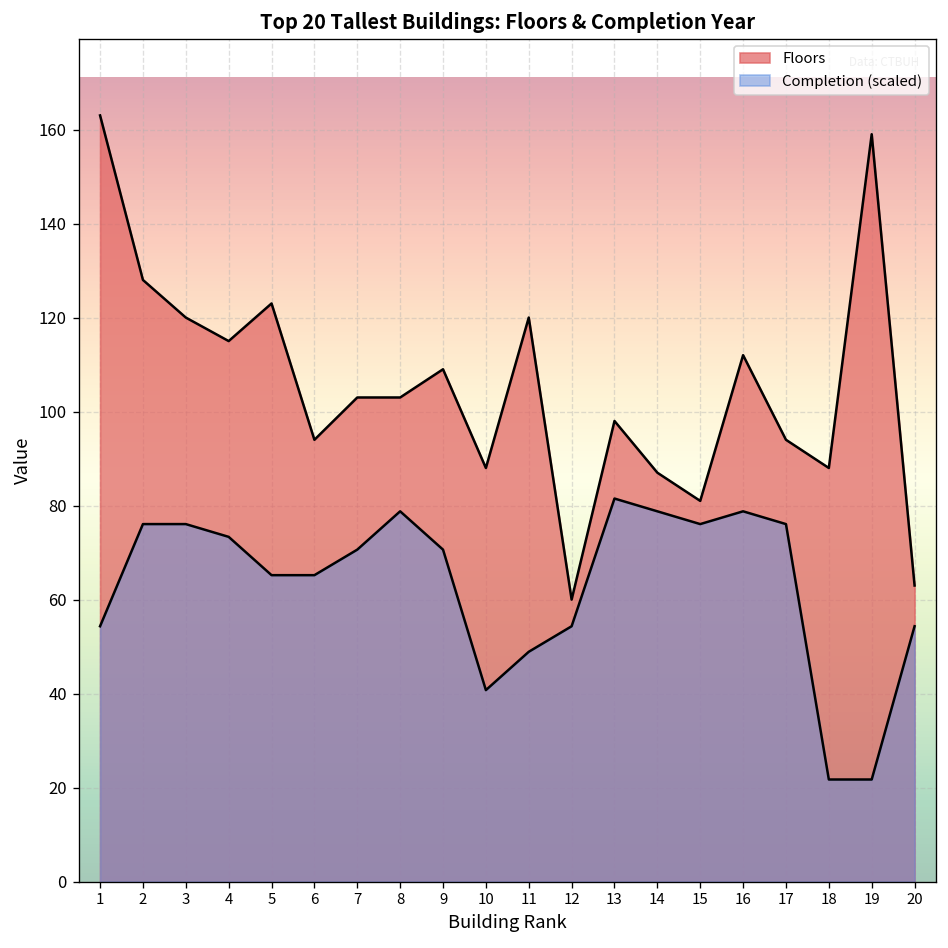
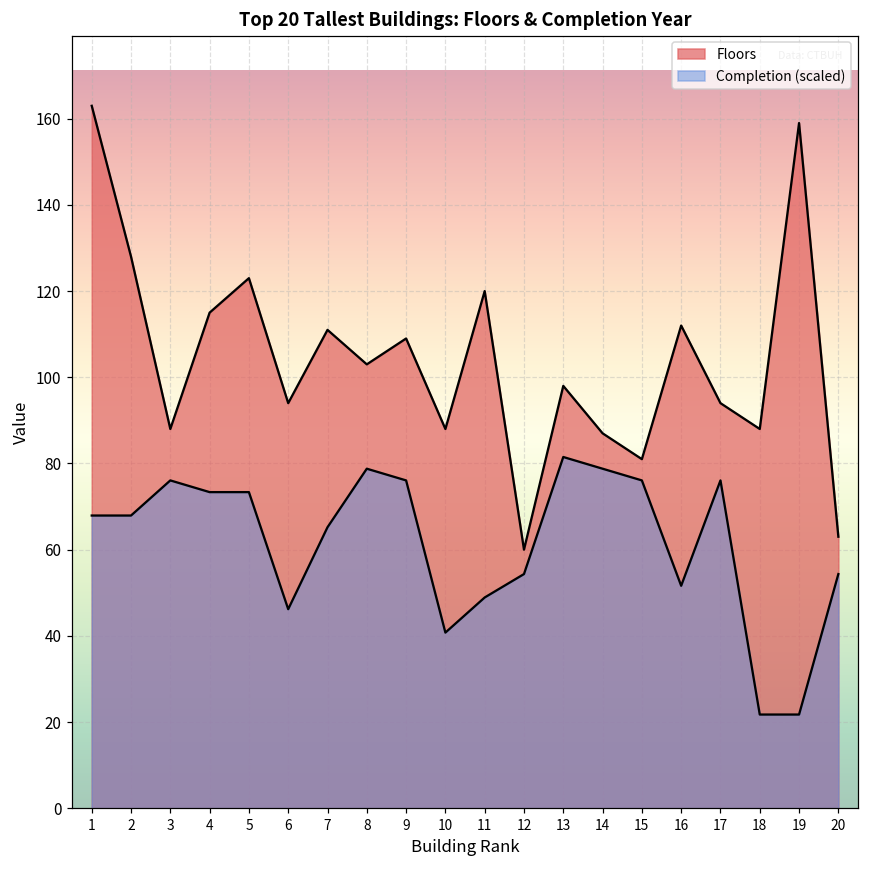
  {
    "Floors": {
      "1": 163,
      "2": 128,
-     "3": 120,
+     "3": 88,
      "4": 115,
      "5": 123,
      "6": 94,
-     "7": 103,
+     "7": 111,
      "8": 103,
      "9": 109,
      "10": 88,
      "11": 120,
      "12": 60,
      "13": 98,
      "14": 87,
      "15": 81,
      "16": 112,
      "17": 94,
      "18": 88,
      "19": 159,
      "20": 63
    },
    "Completion (scaled)": {
-     "1": 54,
-     "2": 76,
+     "1": 68,
+     "2": 68,
      "3": 76,
      "4": 73,
-     "5": 65,
-     "6": 65,
-     "7": 71,
+     "5": 73,
+     "6": 46,
+     "7": 65,
      "8": 79,
-     "9": 71,
+     "9": 76,
      "10": 41,
      "11": 49,
      "12": 54,
      "13": 82,
      "14": 79,
      "15": 76,
-     "16": 79,
+     "16": 52,
      "17": 76,
      "18": 22,
      "19": 22,
      "20": 54
    }
  }
